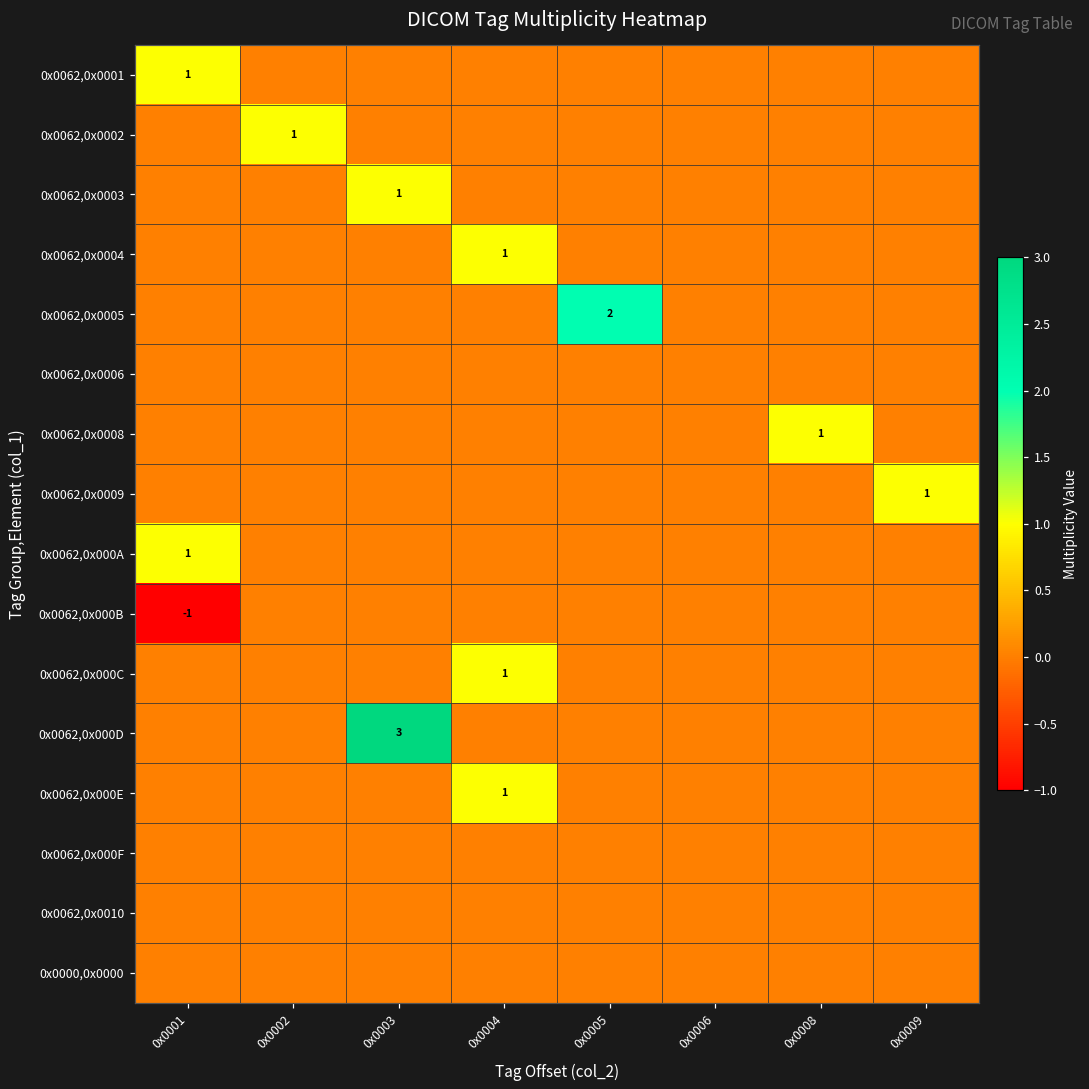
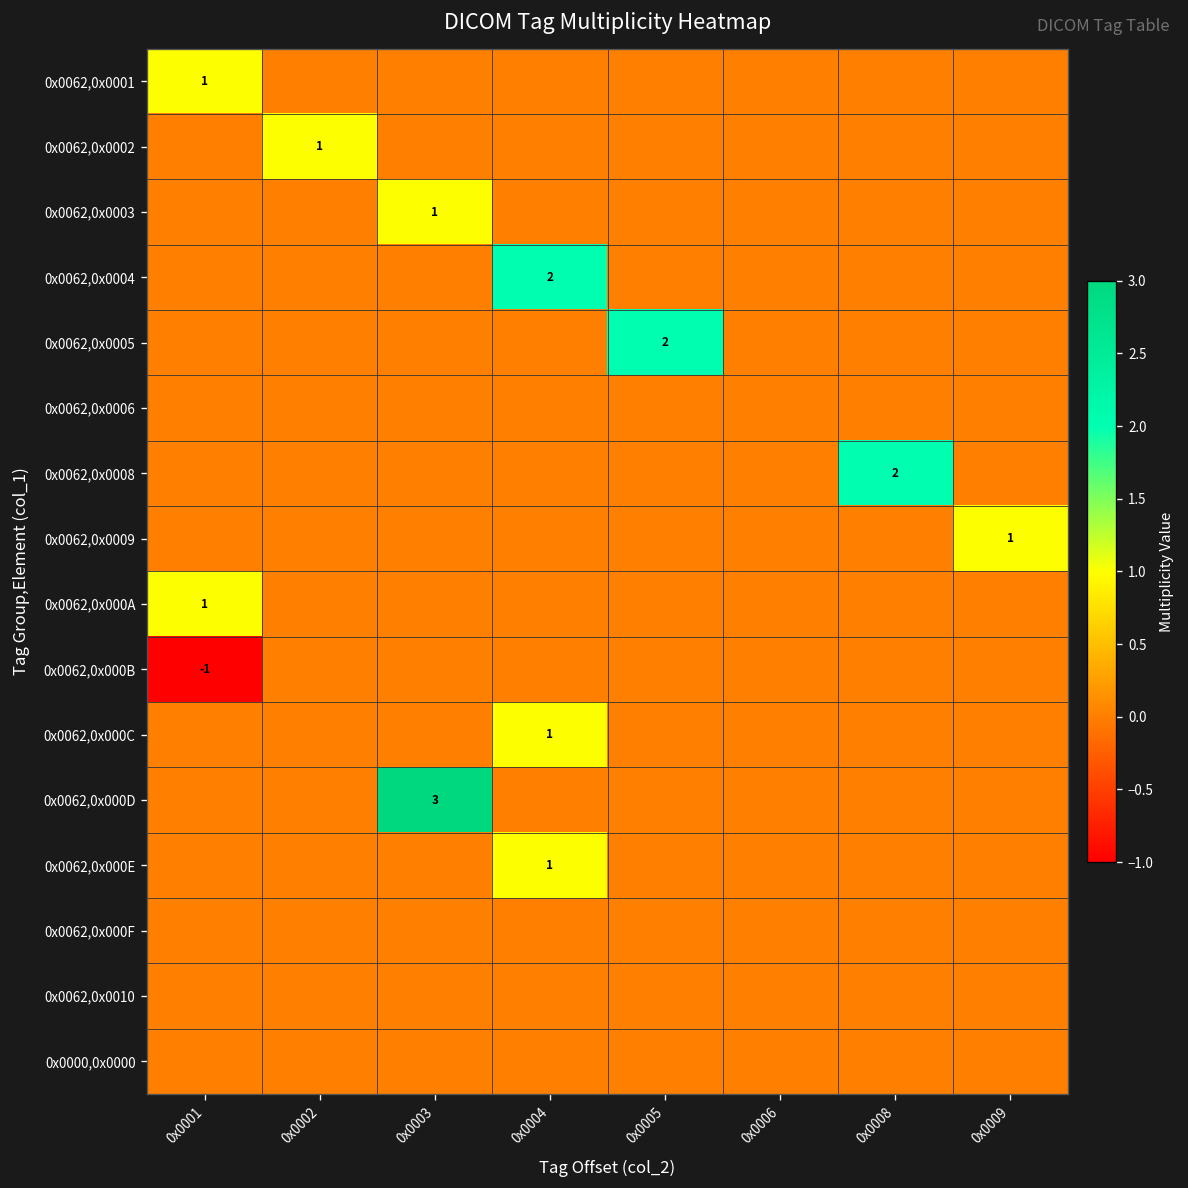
  {
    "0x0062,0x0001": {
      "0x0001": 1
    },
    "0x0062,0x0002": {
      "0x0002": 1
    },
    "0x0062,0x0003": {
      "0x0003": 1
    },
    "0x0062,0x0004": {
-     "0x0004": 1
+     "0x0004": 2
    },
    "0x0062,0x0005": {
      "0x0005": 2
    },
    "0x0062,0x0008": {
-     "0x0008": 1
+     "0x0008": 2
    },
    "0x0062,0x0009": {
      "0x0009": 1
    },
    "0x0062,0x000A": {
      "0x0001": 1
    },
    "0x0062,0x000B": {
      "0x0001": -1
    },
    "0x0062,0x000C": {
      "0x0004": 1
    },
    "0x0062,0x000D": {
      "0x0003": 3
    },
    "0x0062,0x000E": {
      "0x0004": 1
    }
  }
